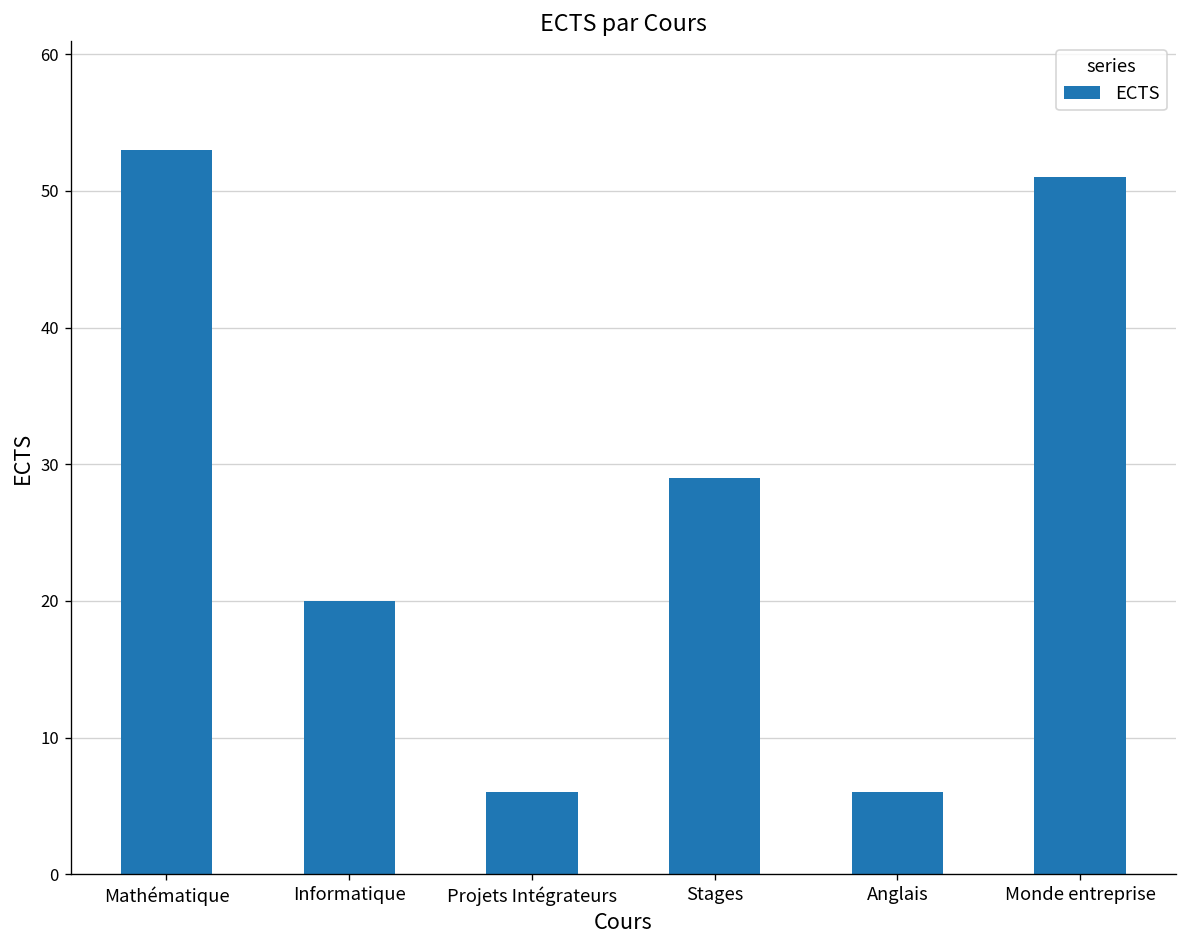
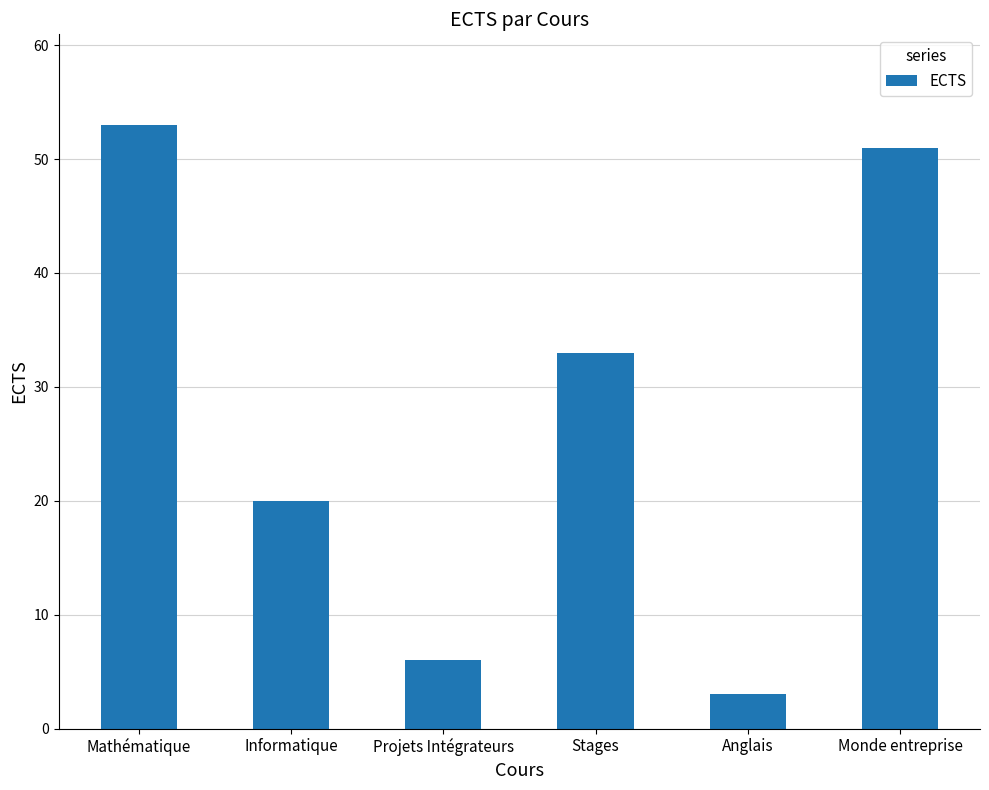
  {
    "Mathématique": 53,
    "Informatique": 20,
    "Projets Intégrateurs": 6,
-   "Stages": 29,
-   "Anglais": 6,
+   "Stages": 33,
+   "Anglais": 3,
    "Monde entreprise": 51
  }
